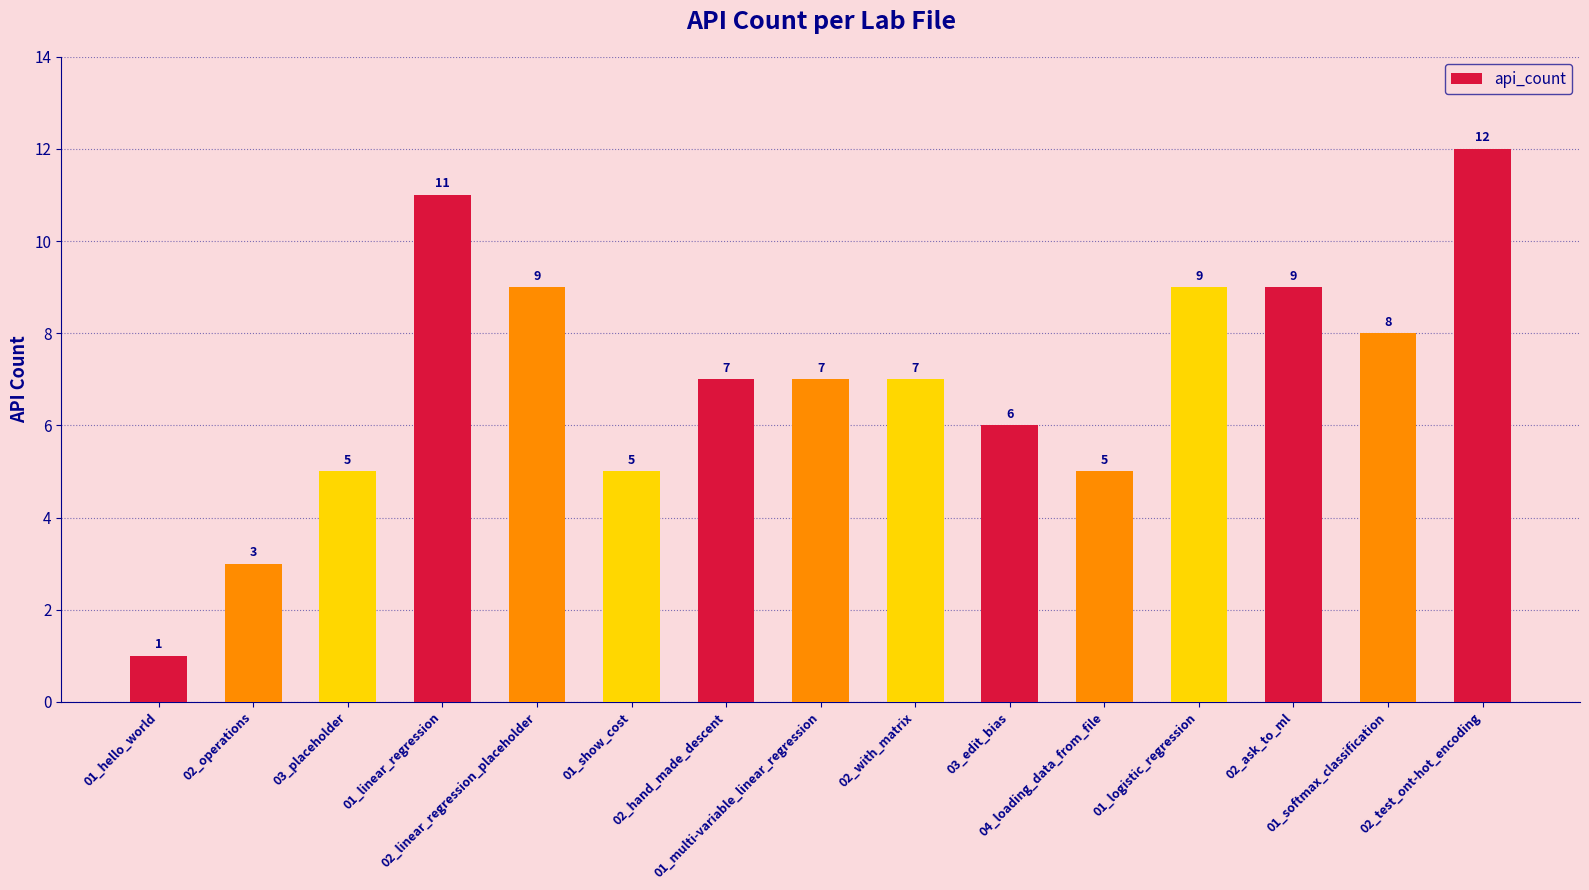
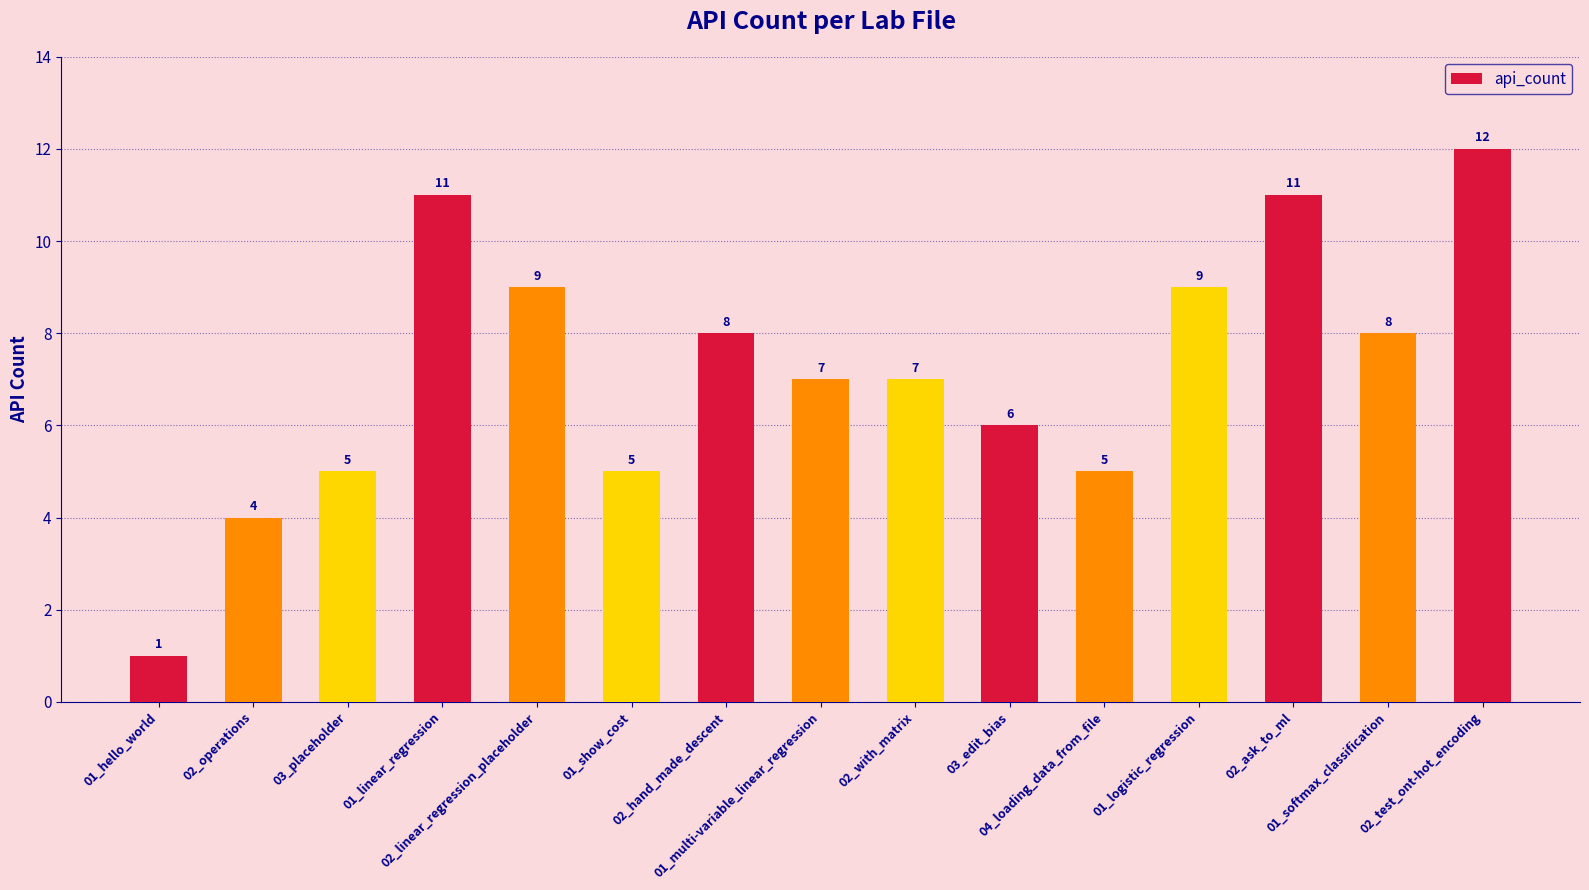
  {
    "01_hello_world": 1,
-   "02_operations": 3,
+   "02_operations": 4,
    "03_placeholder": 5,
    "01_linear_regression": 11,
    "02_linear_regression_placeholder": 9,
    "01_show_cost": 5,
-   "02_hand_made_descent": 7,
+   "02_hand_made_descent": 8,
    "01_multi-variable_linear_regression": 7,
    "02_with_matrix": 7,
    "03_edit_bias": 6,
    "04_loading_data_from_file": 5,
    "01_logistic_regression": 9,
-   "02_ask_to_ml": 9,
+   "02_ask_to_ml": 11,
    "01_softmax_classification": 8,
    "02_test_ont-hot_encoding": 12
  }
